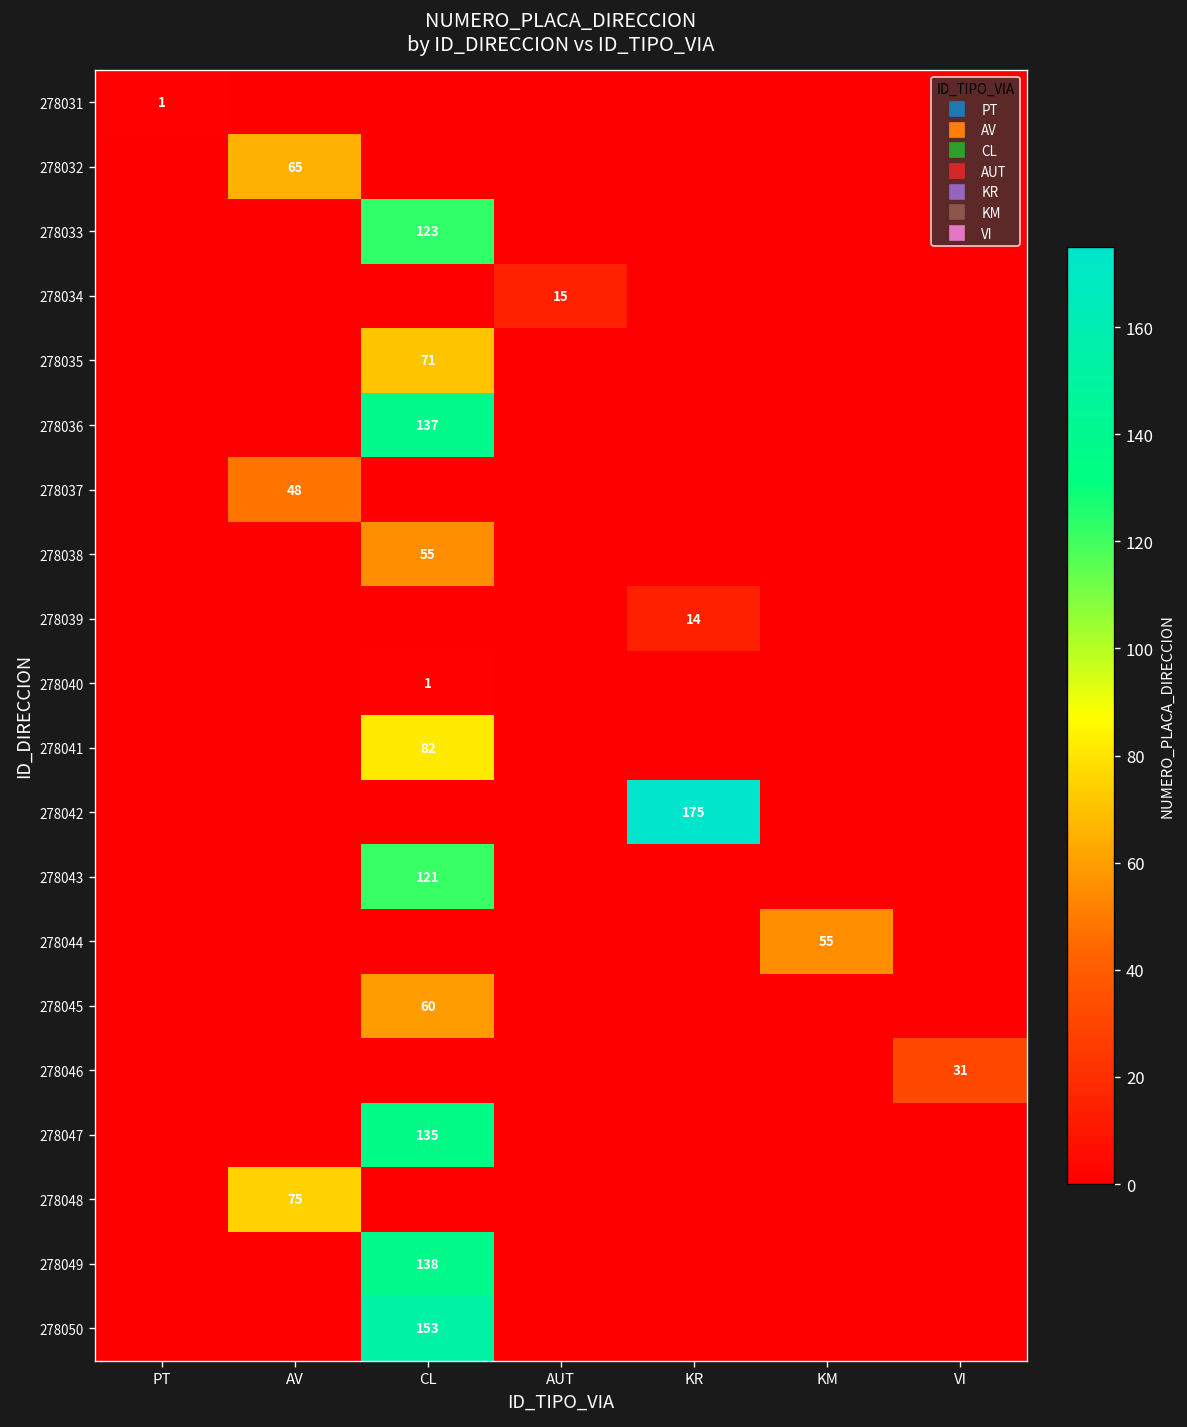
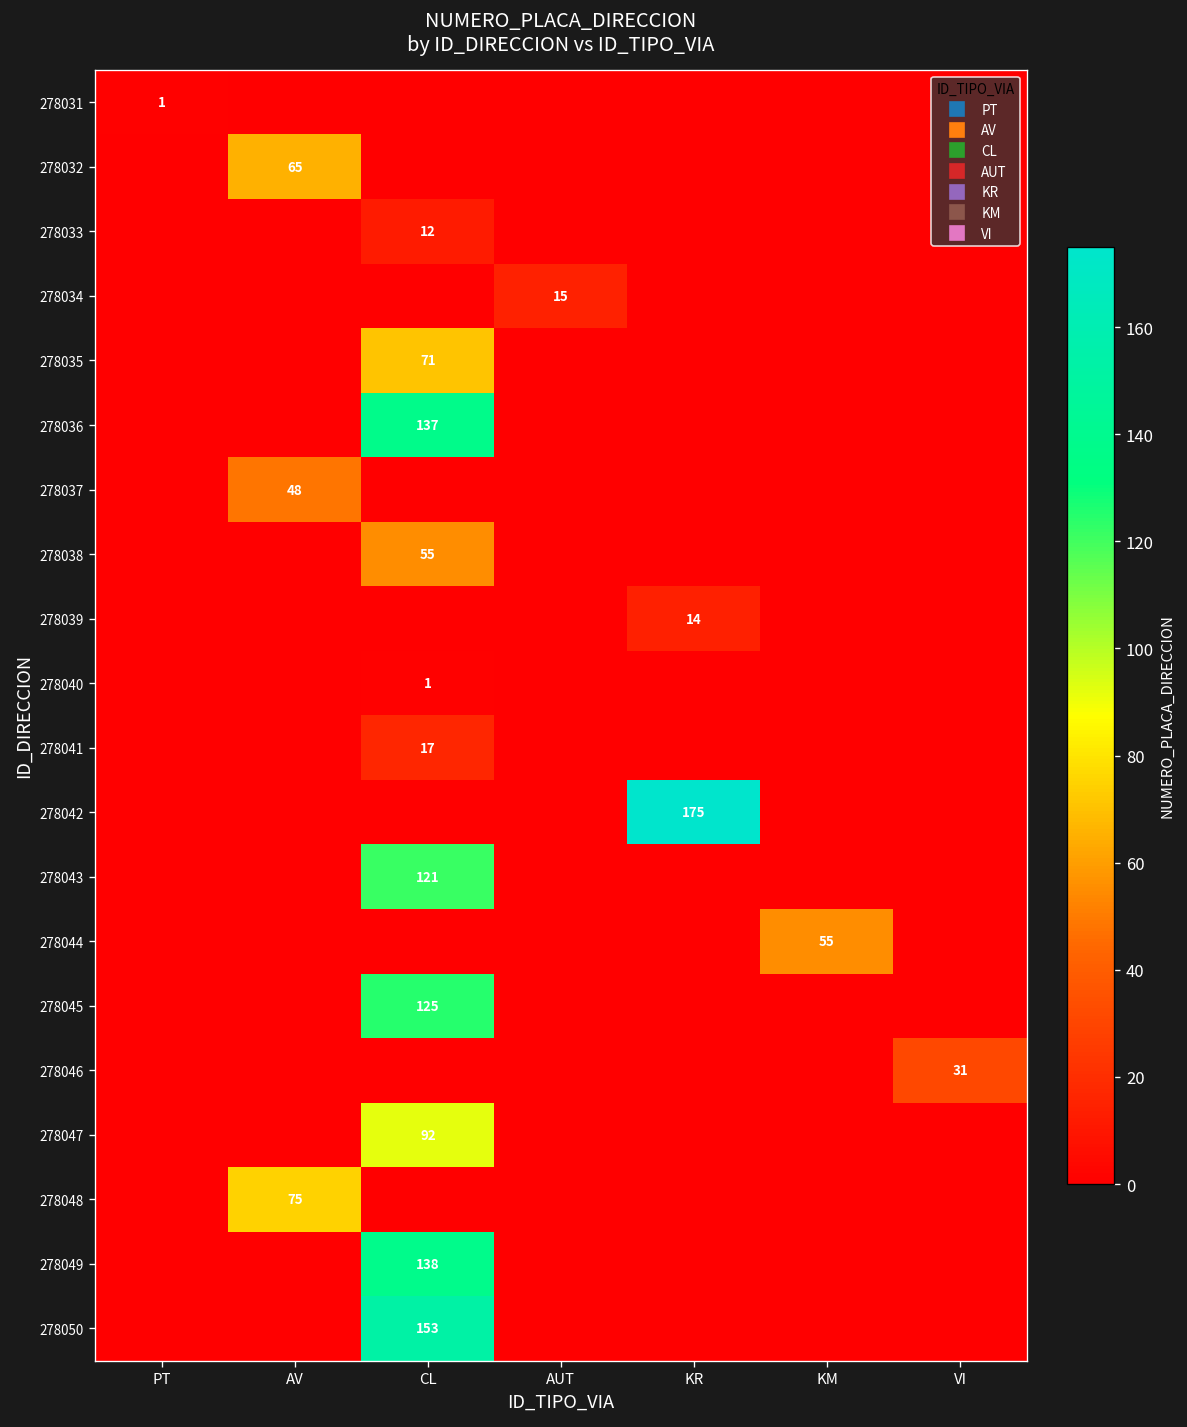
  {
    "278031": {
      "PT": 1
    },
    "278032": {
      "AV": 65
    },
    "278033": {
-     "CL": 123
+     "CL": 12
    },
    "278034": {
      "AUT": 15
    },
    "278035": {
      "CL": 71
    },
    "278036": {
      "CL": 137
    },
    "278037": {
      "AV": 48
    },
    "278038": {
      "CL": 55
    },
    "278039": {
      "KR": 14
    },
    "278040": {
      "CL": 1
    },
    "278041": {
-     "CL": 82
+     "CL": 17
    },
    "278042": {
      "KR": 175
    },
    "278043": {
      "CL": 121
    },
    "278044": {
      "KM": 55
    },
    "278045": {
-     "CL": 60
+     "CL": 125
    },
    "278046": {
      "VI": 31
    },
    "278047": {
-     "CL": 135
+     "CL": 92
    },
    "278048": {
      "AV": 75
    },
    "278049": {
      "CL": 138
    },
    "278050": {
      "CL": 153
    }
  }
